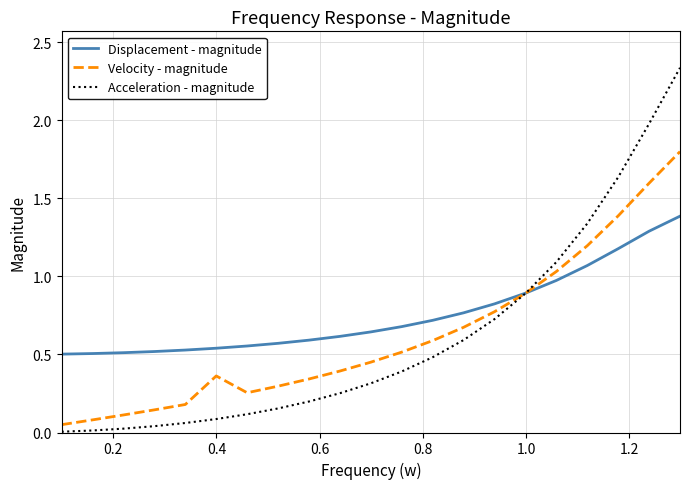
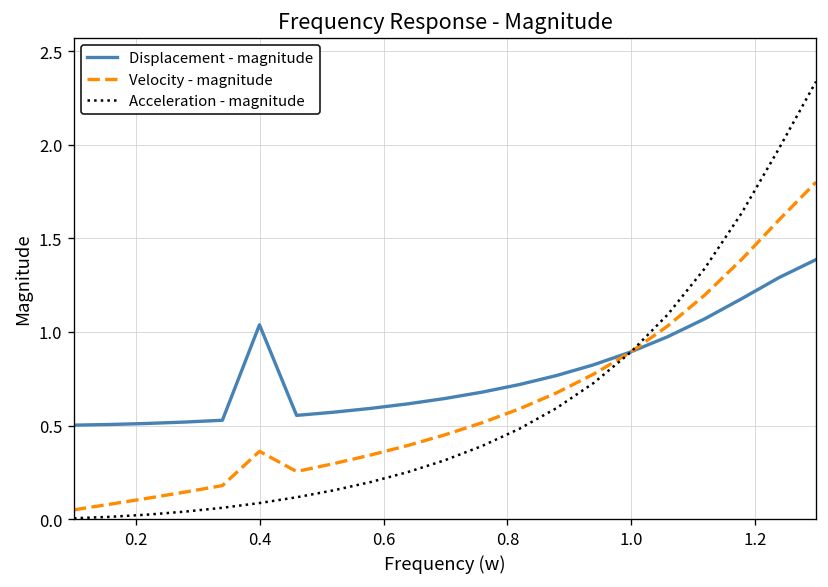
  {
    "Displacement - magnitude": {
-     "0.4": 0.54
+     "0.4": 1.04
    },
    "Velocity - magnitude": {
      "0.4": 0.36
    },
    "Acceleration - magnitude": {
      "0.4": 0.09
    }
  }
